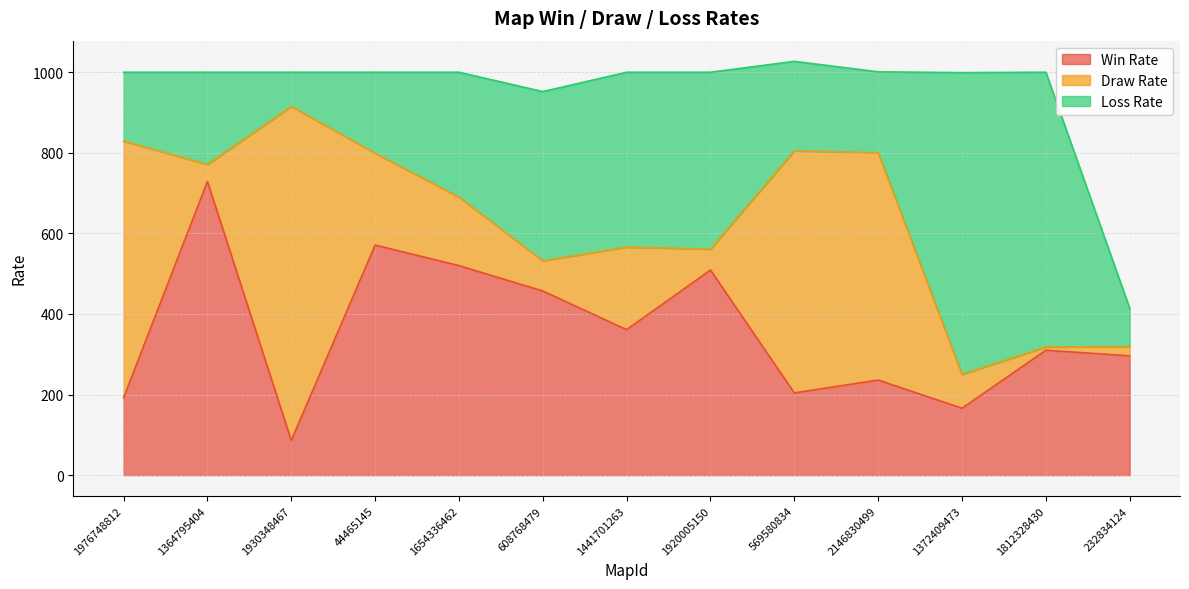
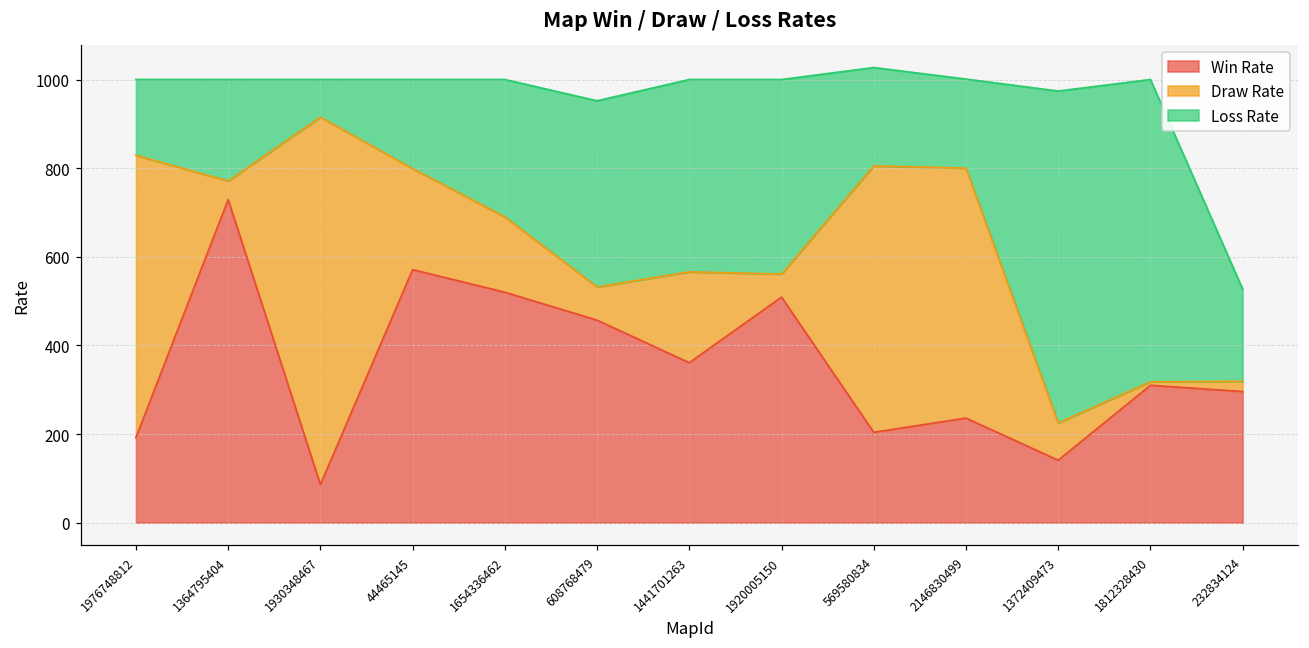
  {
    "Win Rate": {
      "1976748812": 190,
      "1364795404": 730,
      "1930348467": 90,
      "44465145": 570,
      "1654336462": 520,
      "608768479": 460,
      "1441701263": 360,
      "1920005150": 510,
      "569580834": 200,
      "2146830499": 240,
-     "1372409473": 170,
+     "1372409473": 140,
      "1812328430": 310,
      "232834124": 300
    },
    "Draw Rate": {
      "1976748812": 640,
      "1364795404": 40,
      "1930348467": 830,
      "44465145": 230,
      "1654336462": 170,
      "608768479": 80,
      "1441701263": 210,
      "1920005150": 50,
      "569580834": 600,
      "2146830499": 560,
      "1372409473": 80,
      "1812328430": 10,
      "232834124": 20
    },
    "Loss Rate": {
      "1976748812": 170,
      "1364795404": 230,
      "1930348467": 90,
      "44465145": 200,
      "1654336462": 310,
      "608768479": 420,
      "1441701263": 430,
      "1920005150": 440,
      "569580834": 220,
      "2146830499": 200,
      "1372409473": 750,
      "1812328430": 680,
-     "232834124": 100
+     "232834124": 210
    }
  }
